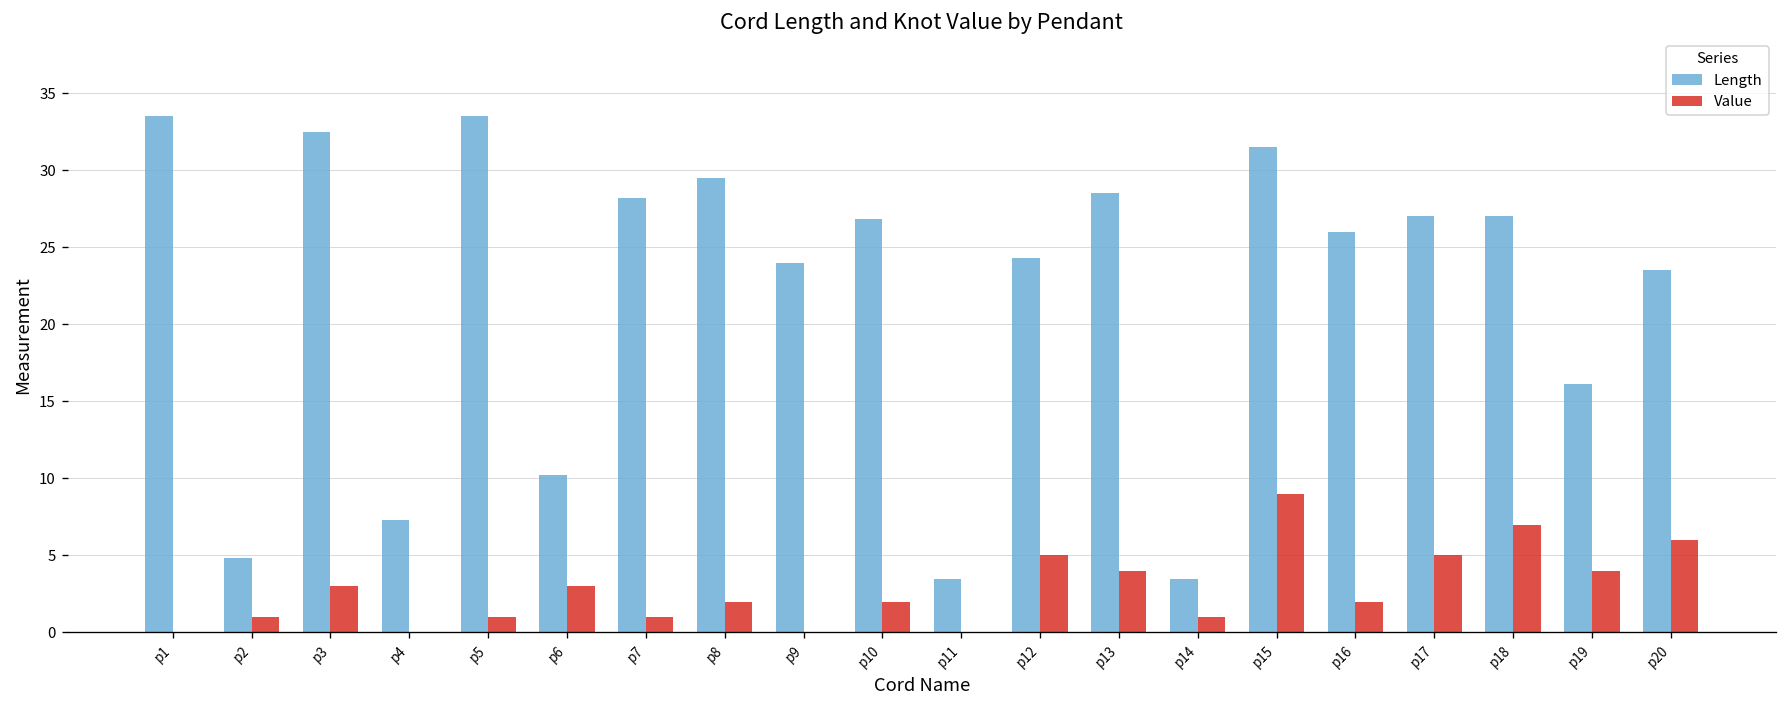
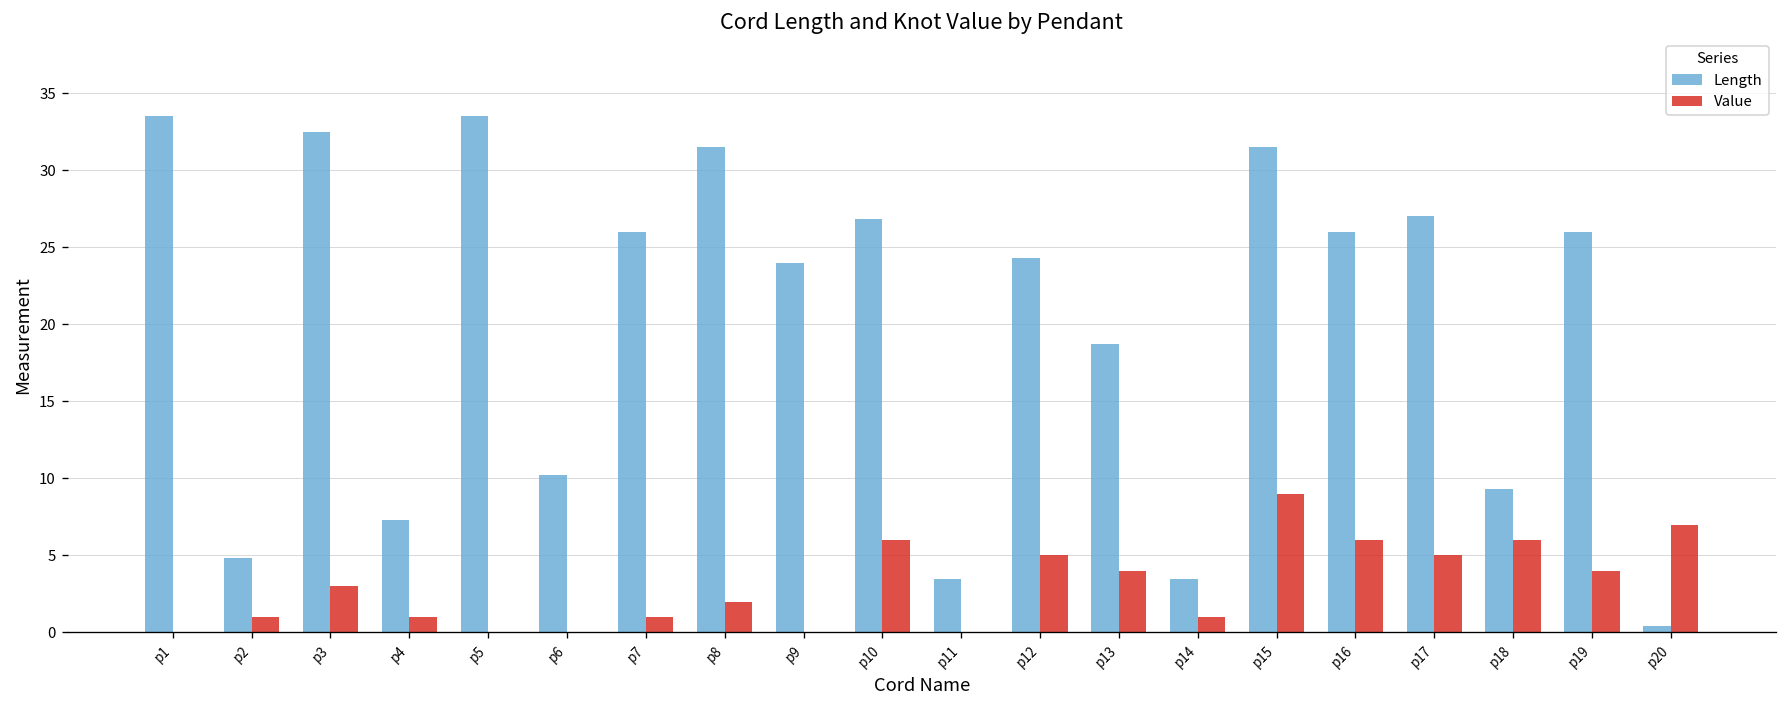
  {
    "Length": {
      "p1": 33.5,
      "p2": 4.8,
      "p3": 32.5,
      "p4": 7.3,
      "p5": 33.5,
      "p6": 10.2,
-     "p7": 28.2,
-     "p8": 29.5,
+     "p7": 26.0,
+     "p8": 31.5,
      "p9": 24.0,
      "p10": 26.8,
      "p11": 3.5,
      "p12": 24.3,
-     "p13": 28.5,
+     "p13": 18.7,
      "p14": 3.5,
      "p15": 31.5,
      "p16": 26.0,
      "p17": 27.0,
-     "p18": 27.0,
-     "p19": 16.1,
-     "p20": 23.5
+     "p18": 9.3,
+     "p19": 26.0,
+     "p20": 0.4
    },
    "Value": {
      "p1": 0,
      "p2": 1,
      "p3": 3,
-     "p4": 0,
-     "p5": 1,
-     "p6": 3,
+     "p4": 1,
+     "p5": 0,
+     "p6": 0,
      "p7": 1,
      "p8": 2,
      "p9": 0,
-     "p10": 2,
+     "p10": 6,
      "p11": 0,
      "p12": 5,
      "p13": 4,
      "p14": 1,
      "p15": 9,
-     "p16": 2,
+     "p16": 6,
      "p17": 5,
-     "p18": 7,
+     "p18": 6,
      "p19": 4,
-     "p20": 6
+     "p20": 7
    }
  }
